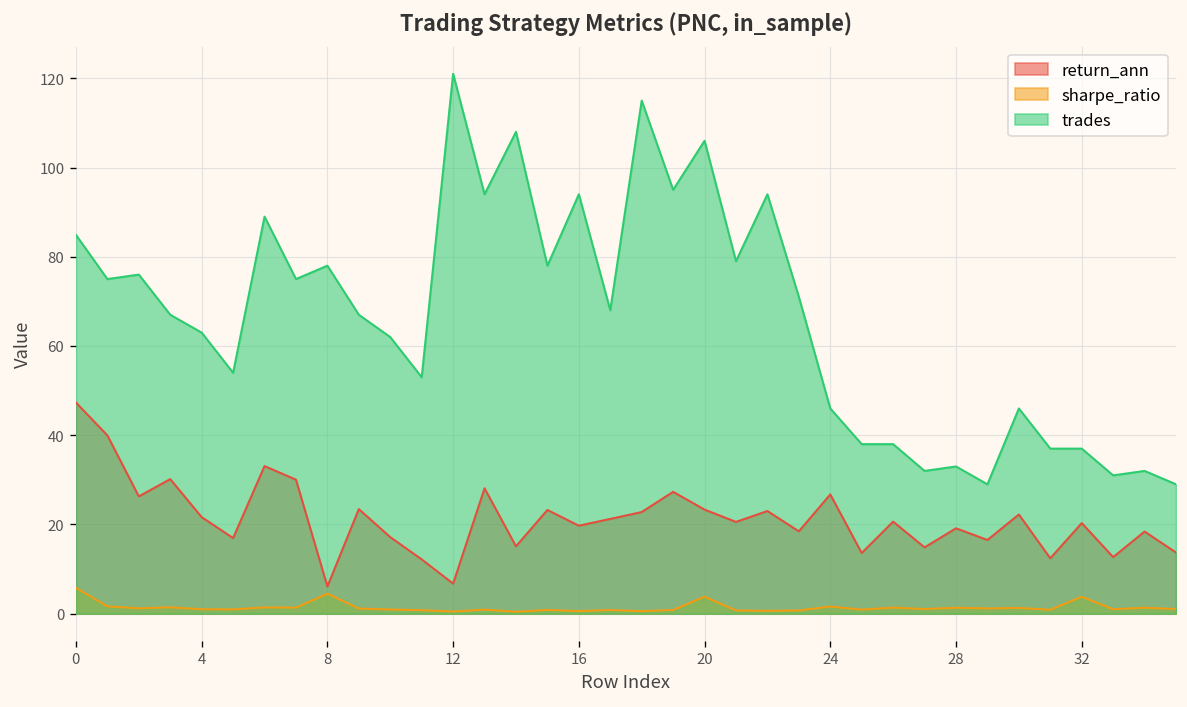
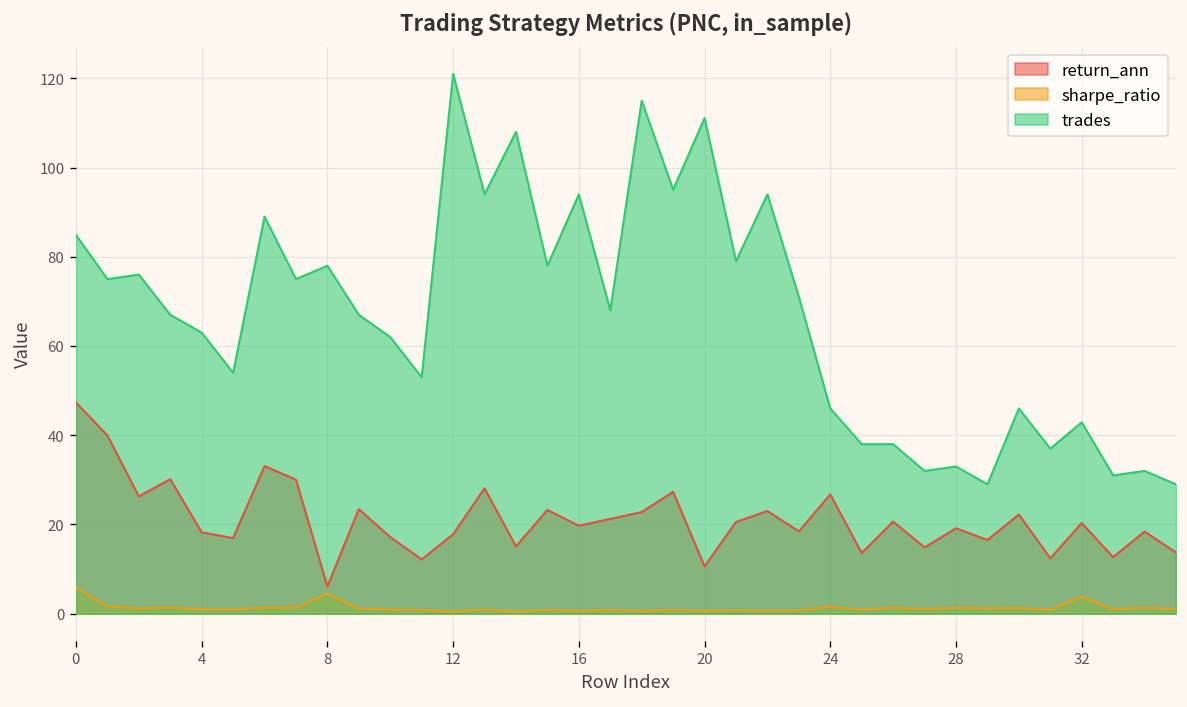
  {
    "return_ann": {
      "0": 47,
-     "4": 22,
+     "4": 18,
      "8": 6,
-     "12": 7,
+     "12": 18,
      "16": 20,
-     "20": 23,
+     "20": 11,
      "24": 27,
      "28": 19,
      "32": 20
    },
    "sharpe_ratio": {
      "0": 6,
      "4": 1,
      "8": 4,
      "12": 0,
      "16": 1,
-     "20": 4,
+     "20": 1,
      "24": 2,
      "28": 1,
      "32": 4
    },
    "trades": {
      "0": 85,
      "4": 63,
      "8": 78,
      "12": 121,
      "16": 94,
-     "20": 106,
+     "20": 111,
      "24": 46,
      "28": 33,
-     "32": 37
+     "32": 43
    }
  }
